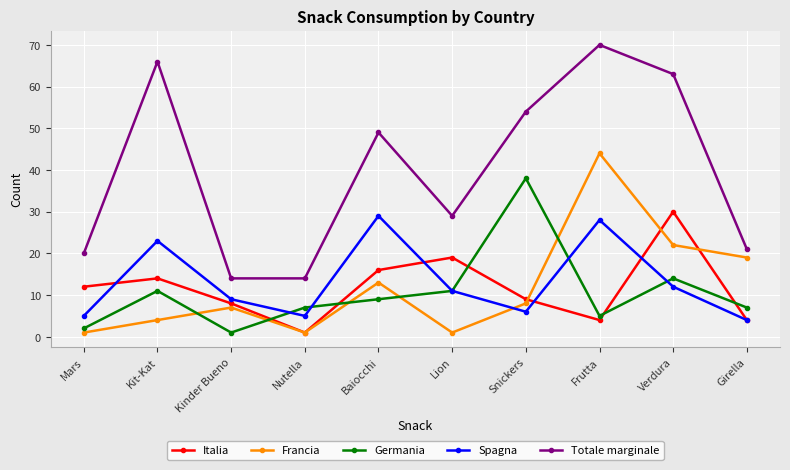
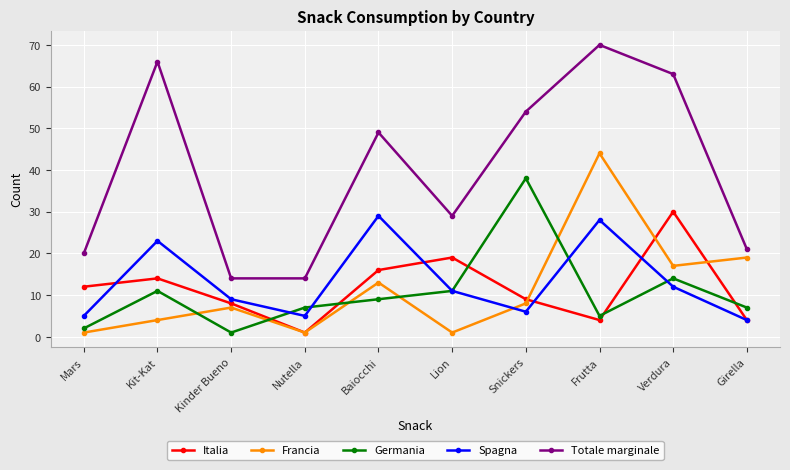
  {
    "Italia": {
      "Mars": 12,
      "Kit-Kat": 14,
      "Kinder Bueno": 8,
      "Baiocchi": 16,
      "Lion": 19,
      "Snickers": 9,
      "Frutta": 4,
      "Verdura": 30
    },
    "Francia": {
      "Mars": 1,
      "Kit-Kat": 4,
      "Kinder Bueno": 7,
      "Baiocchi": 13,
      "Lion": 1,
      "Snickers": 8,
      "Frutta": 44,
-     "Verdura": 22,
+     "Verdura": 17,
      "Girella": 19
    },
    "Germania": {
      "Mars": 2,
      "Kit-Kat": 11,
      "Kinder Bueno": 1,
      "Nutella": 7,
      "Baiocchi": 9,
      "Snickers": 38,
      "Frutta": 5,
      "Verdura": 14,
      "Girella": 7
    },
    "Spagna": {
      "Mars": 5,
      "Kit-Kat": 23,
      "Kinder Bueno": 9,
      "Nutella": 5,
      "Baiocchi": 29,
      "Snickers": 6,
      "Frutta": 28,
      "Verdura": 12
    },
    "Totale marginale": {
      "Mars": 20,
      "Kit-Kat": 66,
      "Kinder Bueno": 14,
      "Nutella": 14,
      "Baiocchi": 49,
      "Lion": 29,
      "Snickers": 54,
      "Frutta": 70,
      "Verdura": 63,
      "Girella": 21
    }
  }
